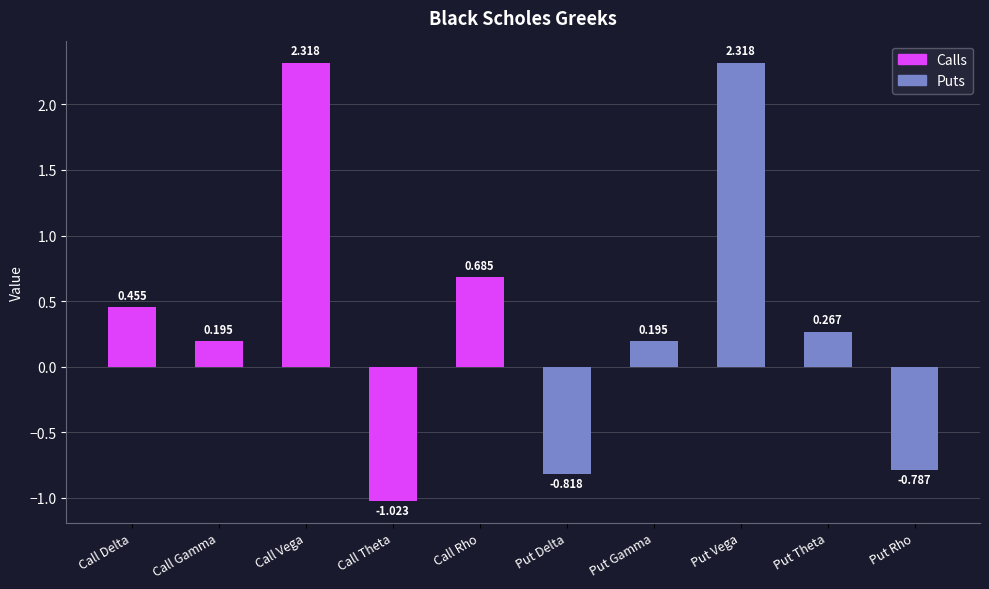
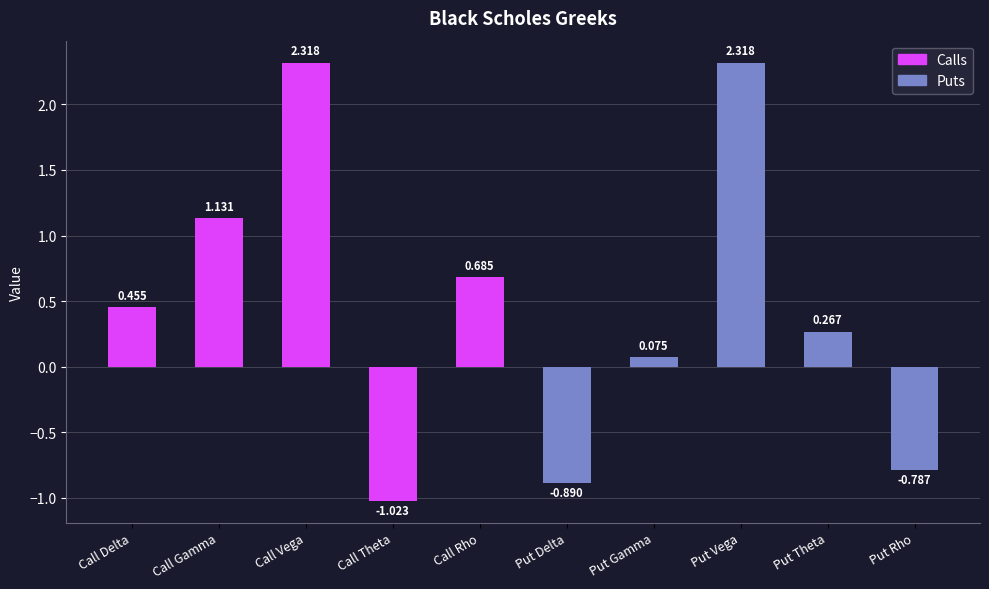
  {
    "Call Delta": 0.455,
-   "Call Gamma": 0.195,
+   "Call Gamma": 1.131,
    "Call Vega": 2.318,
    "Call Theta": -1.023,
    "Call Rho": 0.685,
-   "Put Delta": -0.818,
-   "Put Gamma": 0.195,
+   "Put Delta": -0.890,
+   "Put Gamma": 0.075,
    "Put Vega": 2.318,
    "Put Theta": 0.267,
    "Put Rho": -0.787
  }
